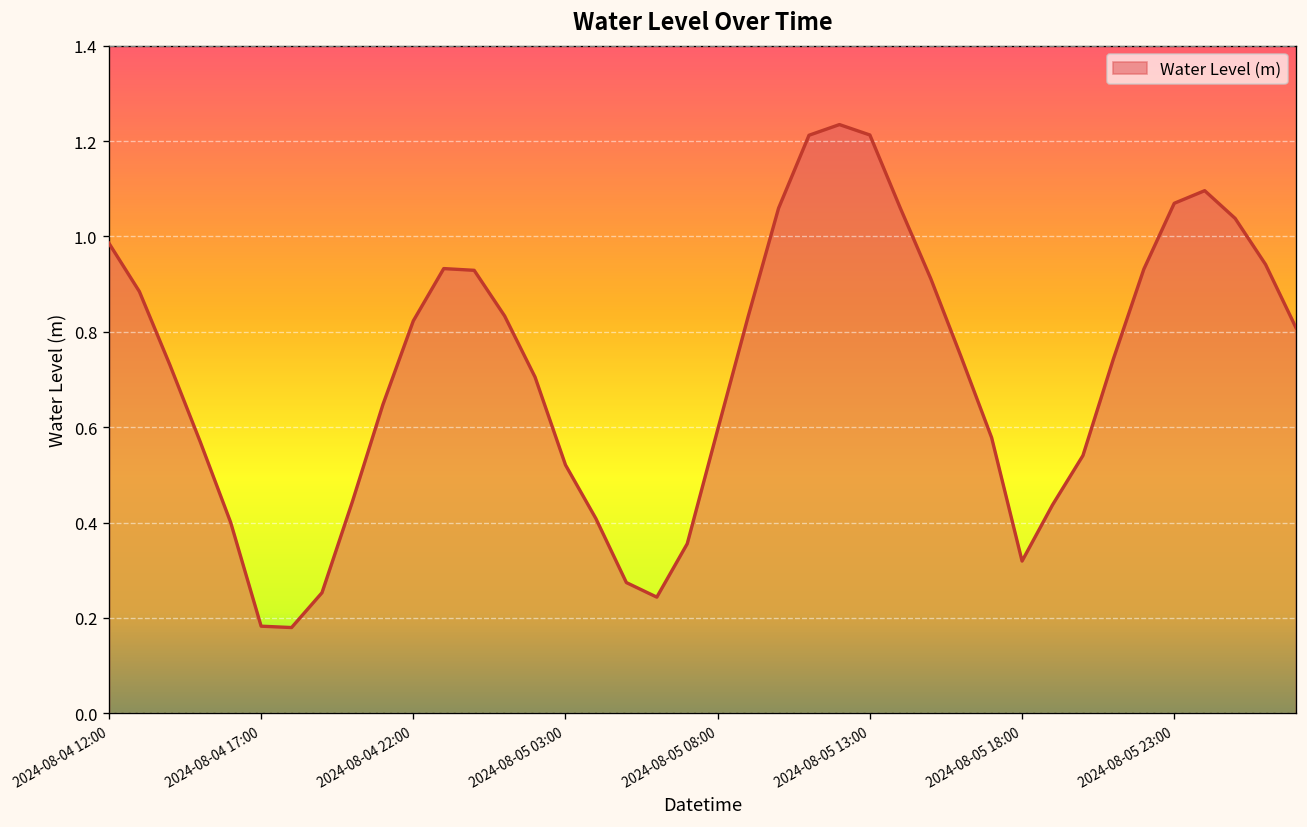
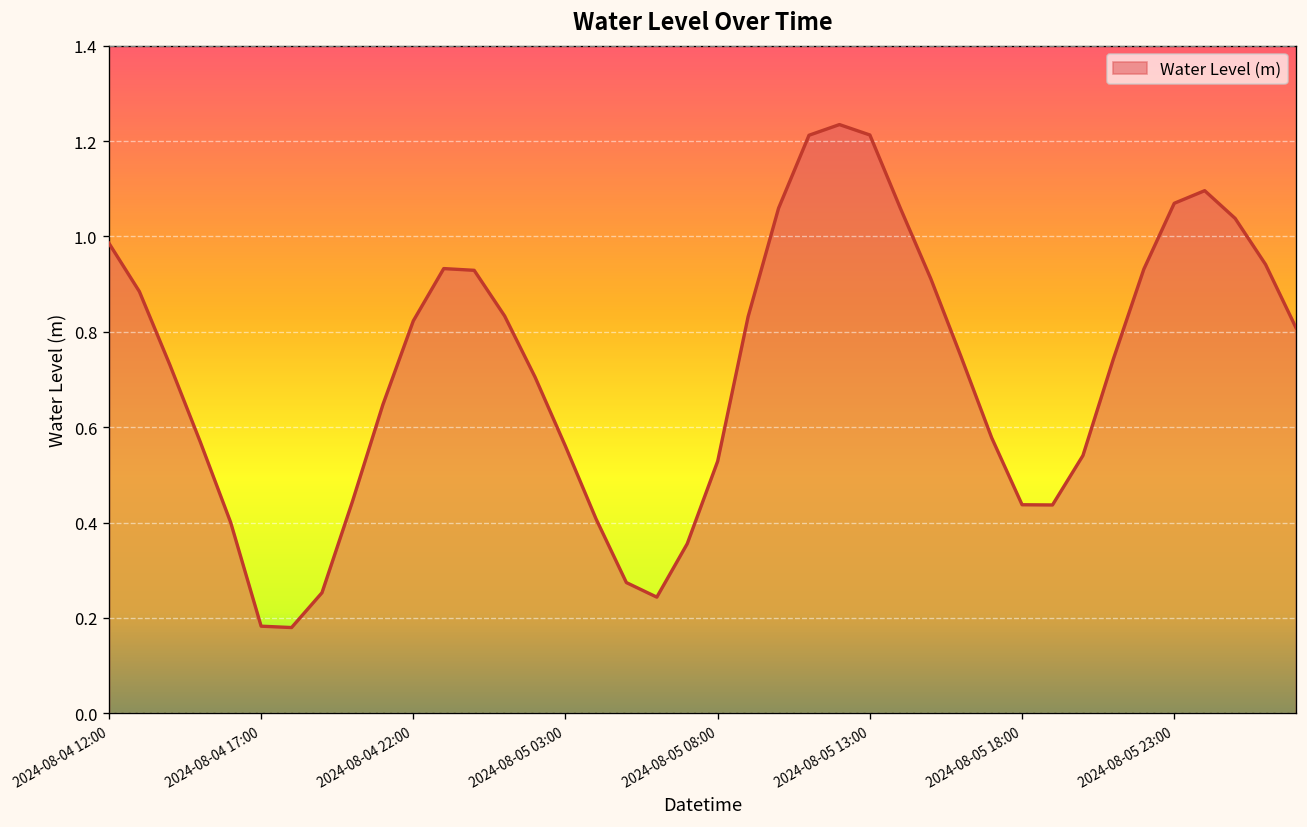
  {
    "2024-08-04 12:00": 0.99,
    "2024-08-04 17:00": 0.18,
    "2024-08-04 22:00": 0.82,
-   "2024-08-05 03:00": 0.52,
-   "2024-08-05 08:00": 0.59,
+   "2024-08-05 03:00": 0.56,
+   "2024-08-05 08:00": 0.53,
    "2024-08-05 13:00": 1.21,
-   "2024-08-05 18:00": 0.32,
+   "2024-08-05 18:00": 0.44,
    "2024-08-05 23:00": 1.07
  }
